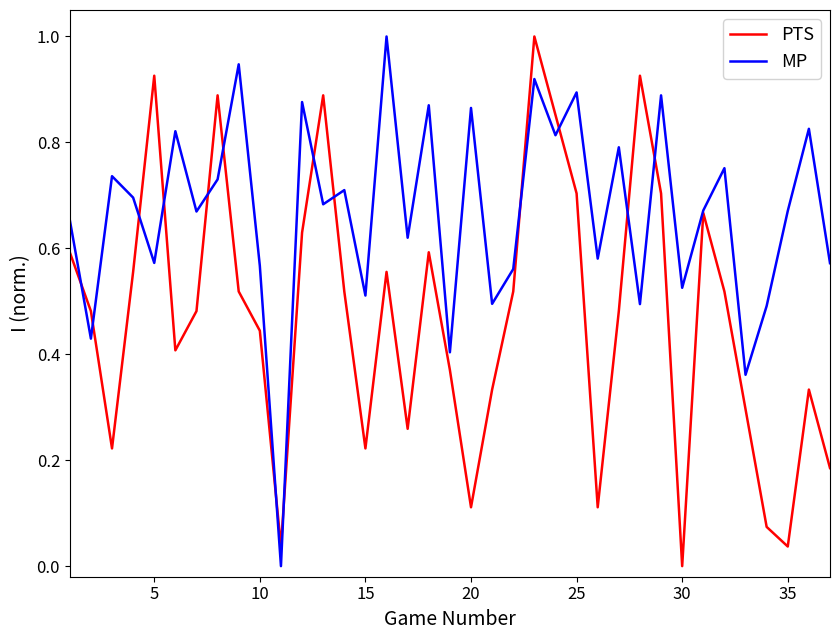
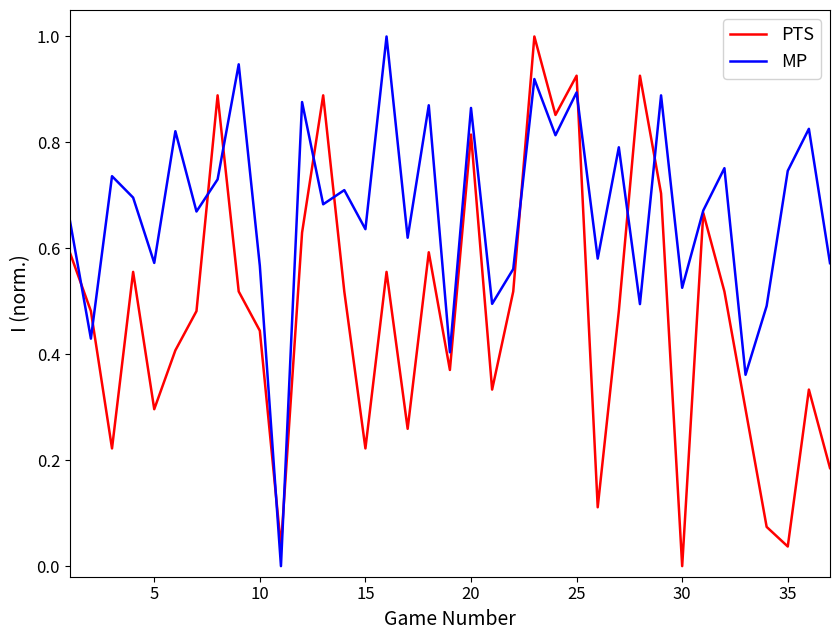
  {
    "PTS": {
-     "5": 0.93,
+     "5": 0.30,
      "10": 0.44,
      "15": 0.22,
-     "20": 0.11,
-     "25": 0.70,
+     "20": 0.81,
+     "25": 0.93,
      "30": 0.00,
      "35": 0.04
    },
    "MP": {
      "5": 0.57,
      "10": 0.57,
-     "15": 0.51,
+     "15": 0.64,
      "20": 0.87,
      "25": 0.89,
      "30": 0.53,
-     "35": 0.67
+     "35": 0.75
    }
  }
